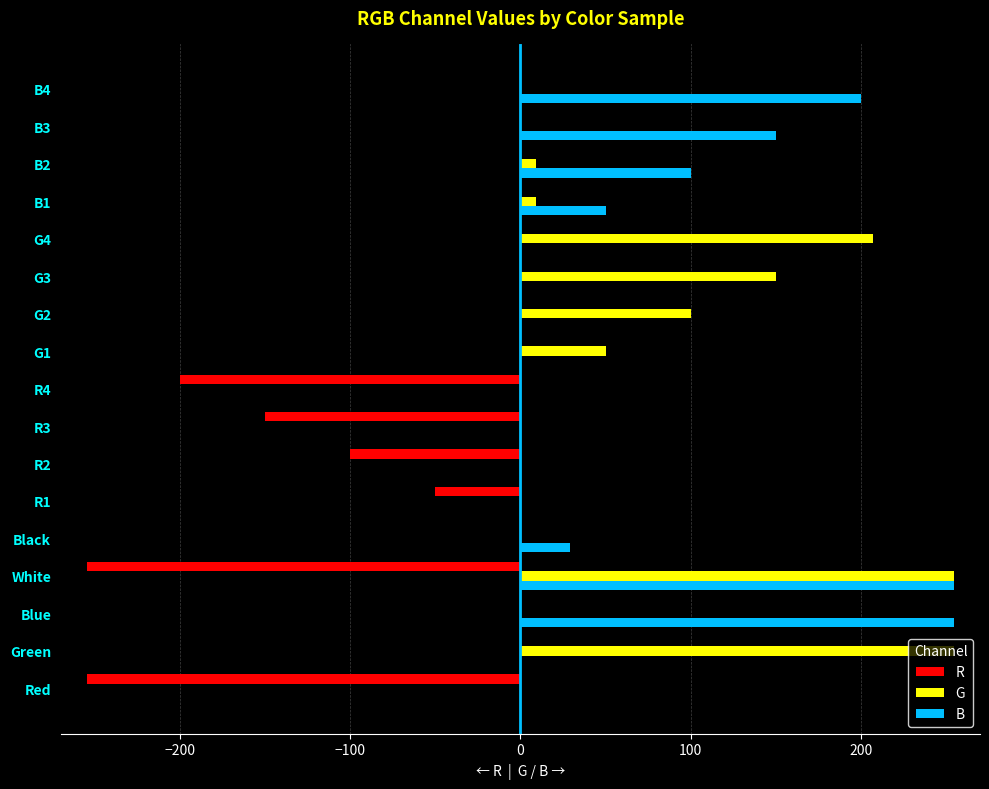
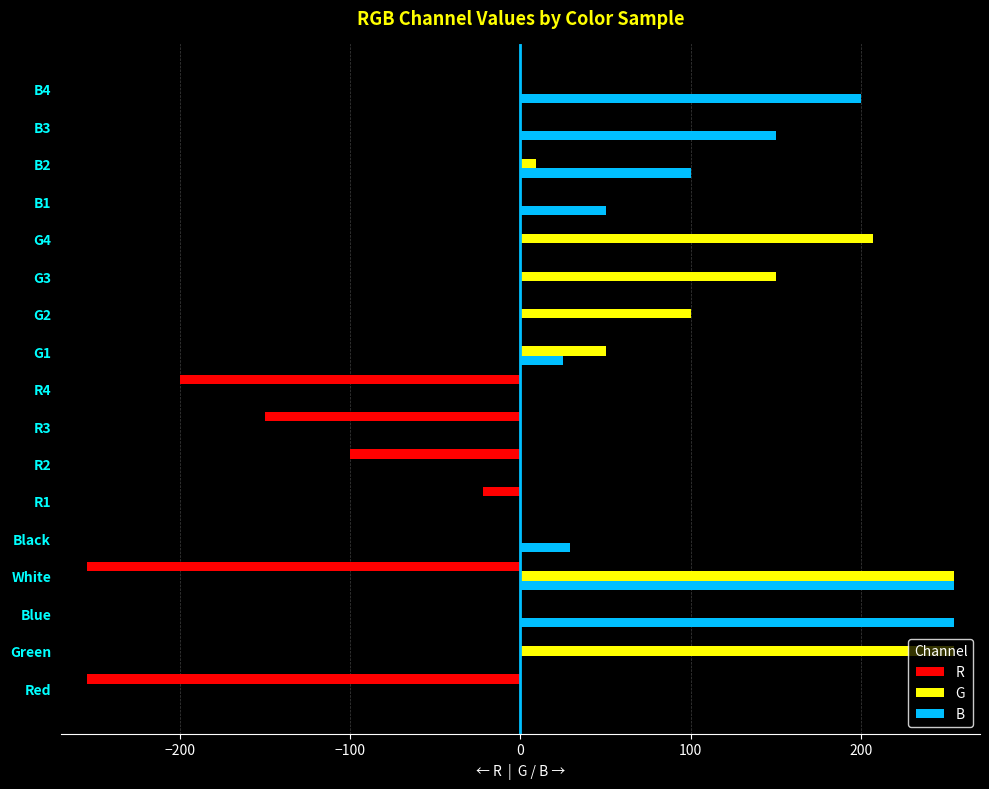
  {
    "R": {
      "B4": 0,
      "B3": 0,
      "B2": 0,
      "B1": 0,
      "G4": 0,
      "G3": 0,
      "G2": 0,
      "G1": 0,
      "R4": -200,
      "R3": -150,
      "R2": -100,
-     "R1": -50,
+     "R1": -22,
      "Black": 0,
      "White": -255,
      "Blue": 0,
      "Green": 0,
      "Red": -255
    },
    "G": {
      "B4": 0,
      "B3": 0,
      "B2": 9,
-     "B1": 9,
+     "B1": 0,
      "G4": 207,
      "G3": 150,
      "G2": 100,
      "G1": 50,
      "R4": 0,
      "R3": 0,
      "R2": 0,
      "R1": 0,
      "Black": 0,
      "White": 255,
      "Blue": 0,
      "Red": 0
    },
    "B": {
      "B4": 200,
      "B3": 150,
      "B2": 100,
      "B1": 50,
      "G4": 0,
      "G3": 0,
      "G2": 0,
-     "G1": 0,
+     "G1": 25,
      "R4": 0,
      "R3": 0,
      "R2": 0,
      "R1": 0,
      "Black": 29,
      "White": 255,
      "Blue": 255,
      "Green": 0,
      "Red": 0
    }
  }
